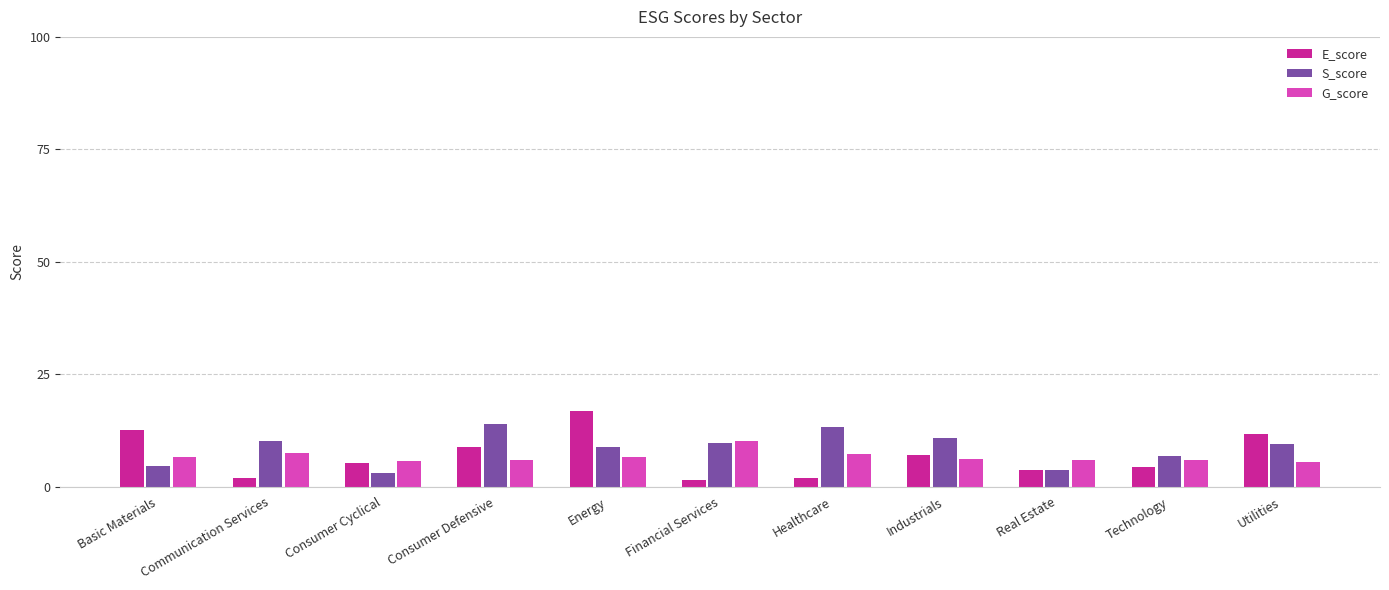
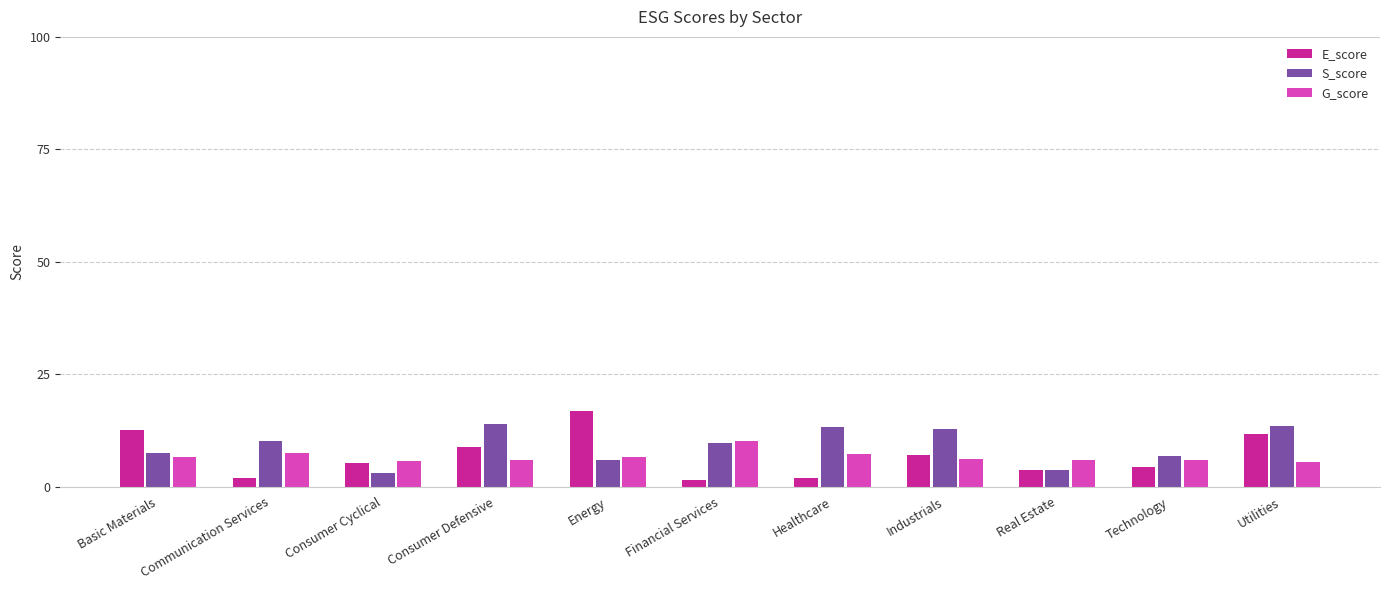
  {
    "S_score": {
-     "Basic Materials": 5,
+     "Basic Materials": 8,
      "Communication Services": 10,
      "Consumer Cyclical": 3,
      "Consumer Defensive": 14,
-     "Energy": 9,
+     "Energy": 6,
      "Financial Services": 10,
      "Healthcare": 13,
-     "Industrials": 11,
+     "Industrials": 13,
      "Real Estate": 4,
      "Technology": 7,
-     "Utilities": 9
+     "Utilities": 14
    }
  }
